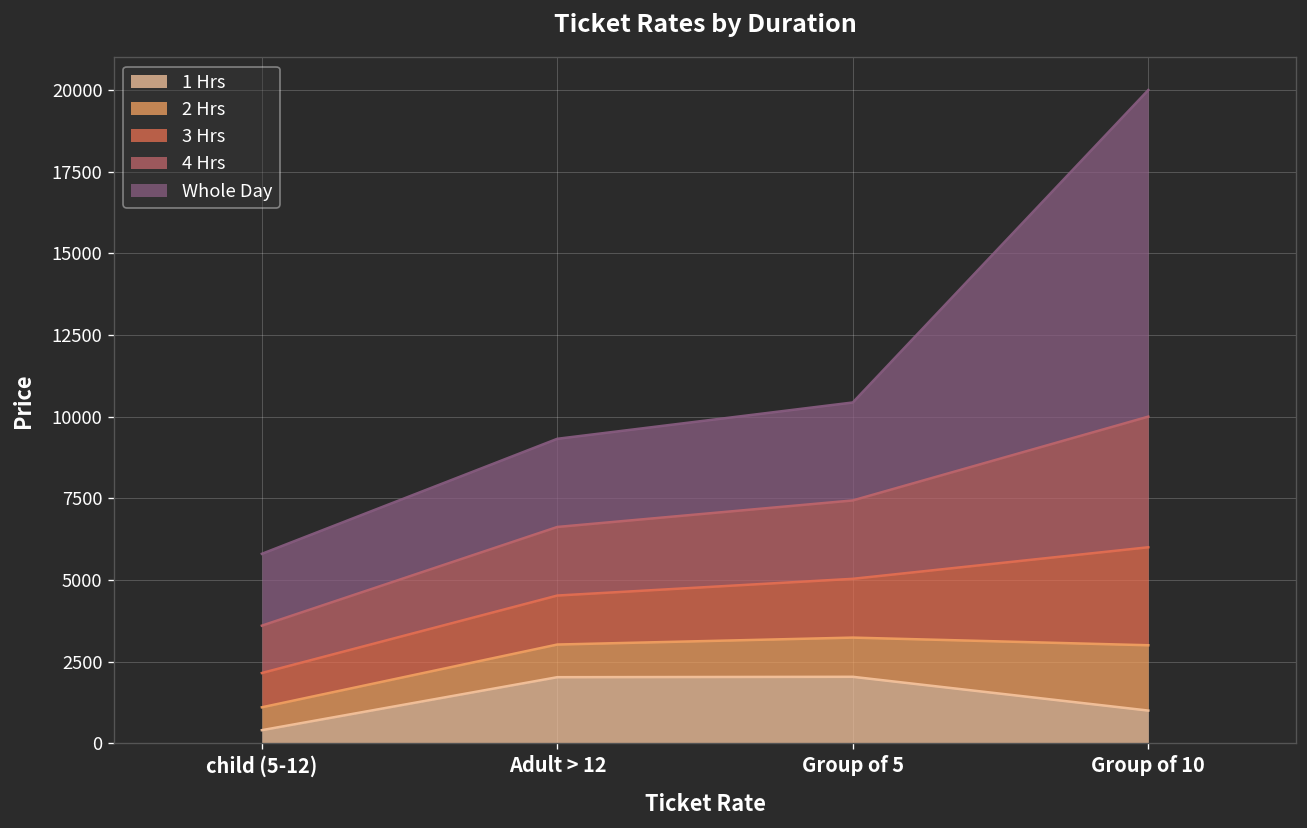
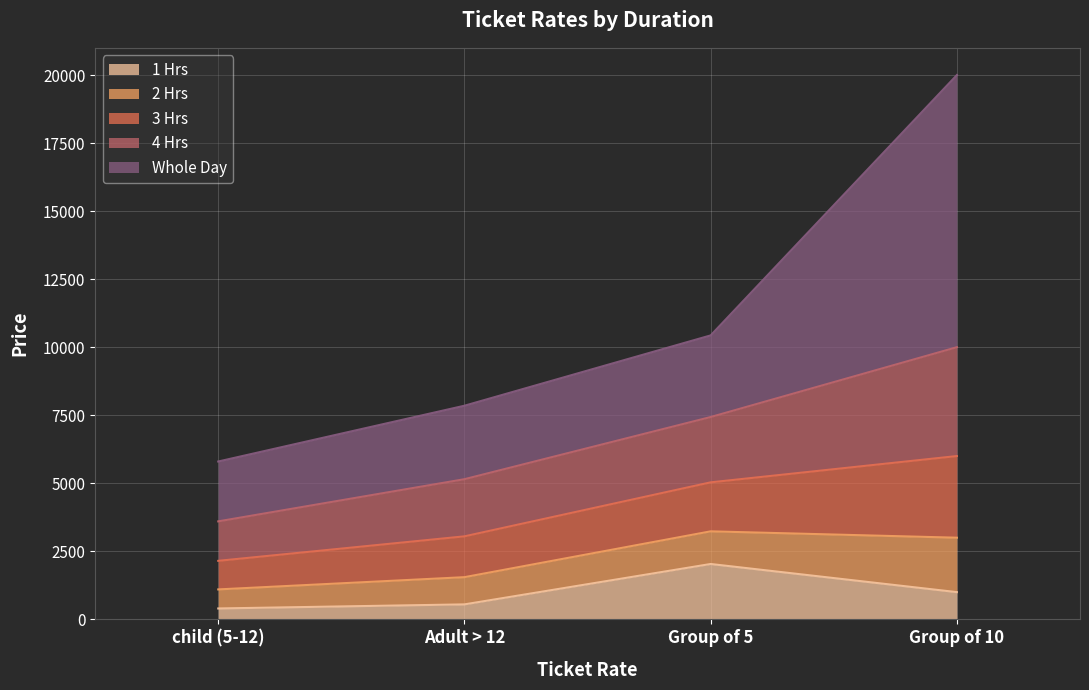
  {
    "1 Hrs": {
      "child (5-12)": 400,
-     "Adult > 12": 2000,
+     "Adult > 12": 600,
      "Group of 5": 2000,
      "Group of 10": 1000
    }
  }
